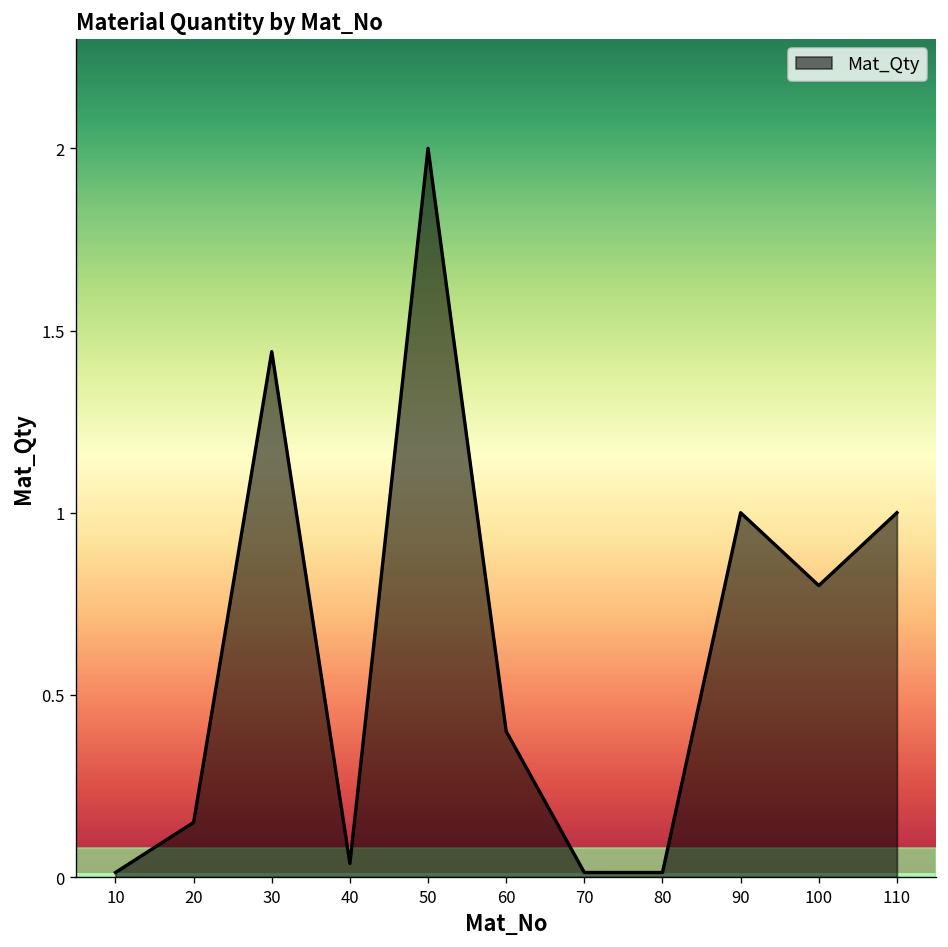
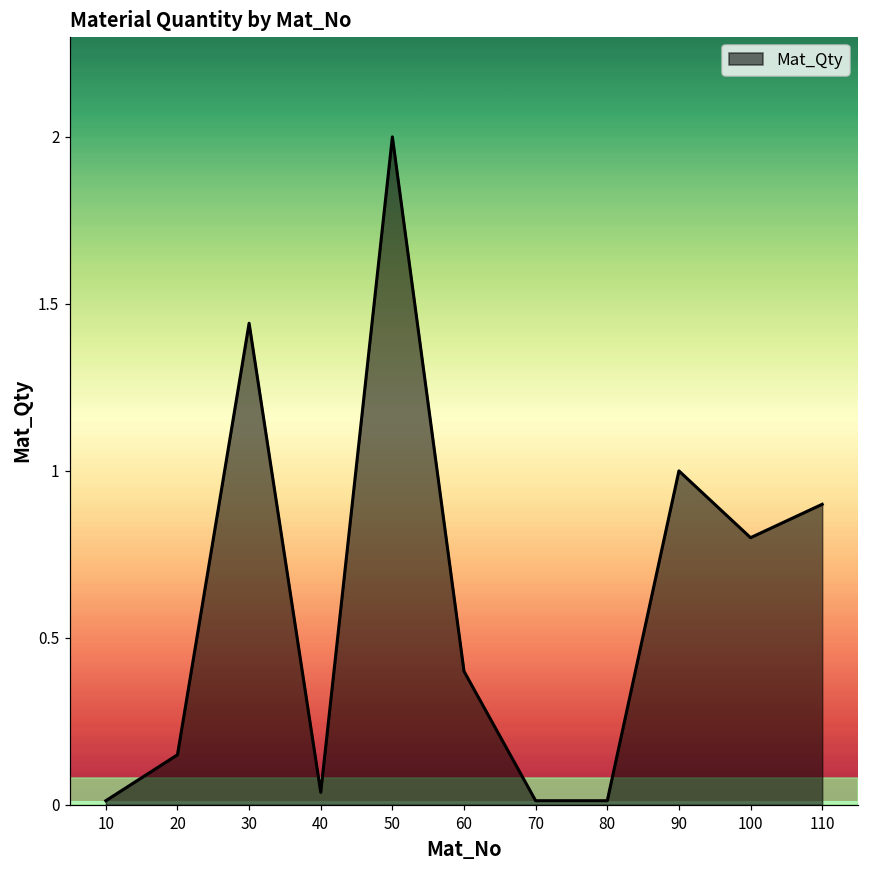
  {
    "20": 0.15,
    "30": 1.44,
    "50": 2.0,
    "60": 0.4,
    "90": 1.0,
    "100": 0.8,
-   "110": 1.0
+   "110": 0.9
  }
